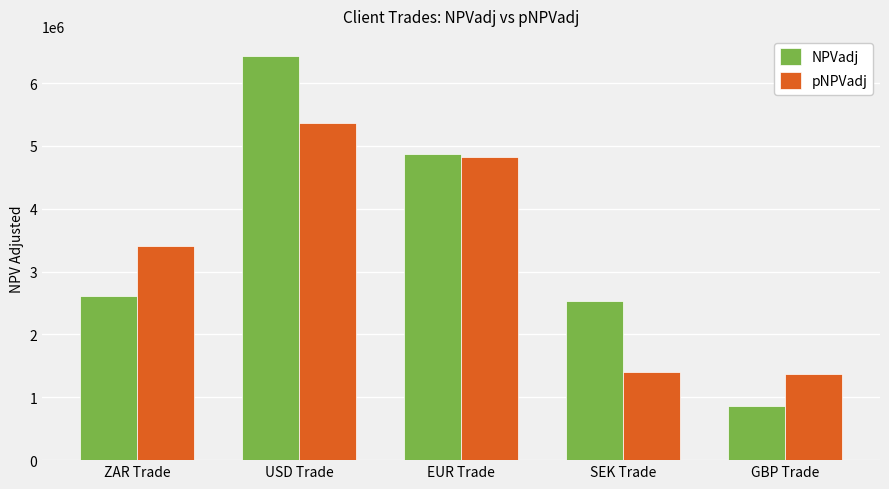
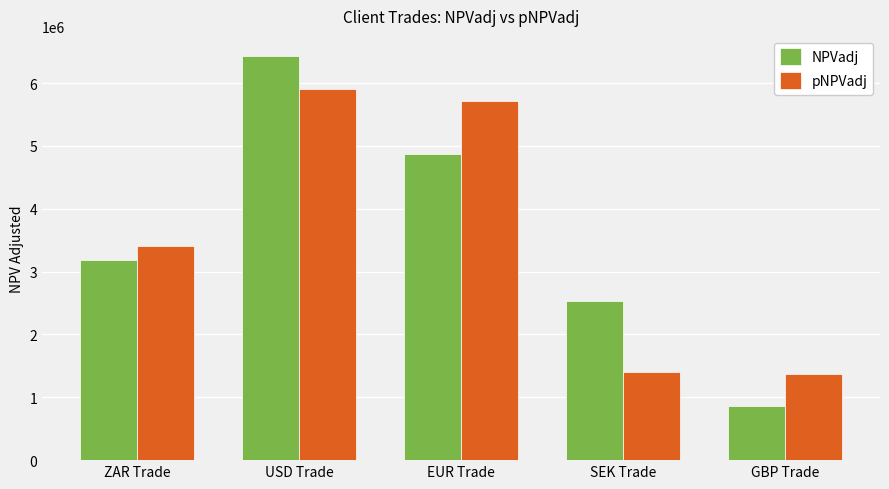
  {
    "NPVadj": {
-     "ZAR Trade": 2600000,
+     "ZAR Trade": 3200000,
      "USD Trade": 6400000,
      "EUR Trade": 4900000,
      "SEK Trade": 2500000,
      "GBP Trade": 900000
    },
    "pNPVadj": {
      "ZAR Trade": 3400000,
-     "USD Trade": 5400000,
-     "EUR Trade": 4800000,
+     "USD Trade": 5900000,
+     "EUR Trade": 5700000,
      "SEK Trade": 1400000,
      "GBP Trade": 1400000
    }
  }
